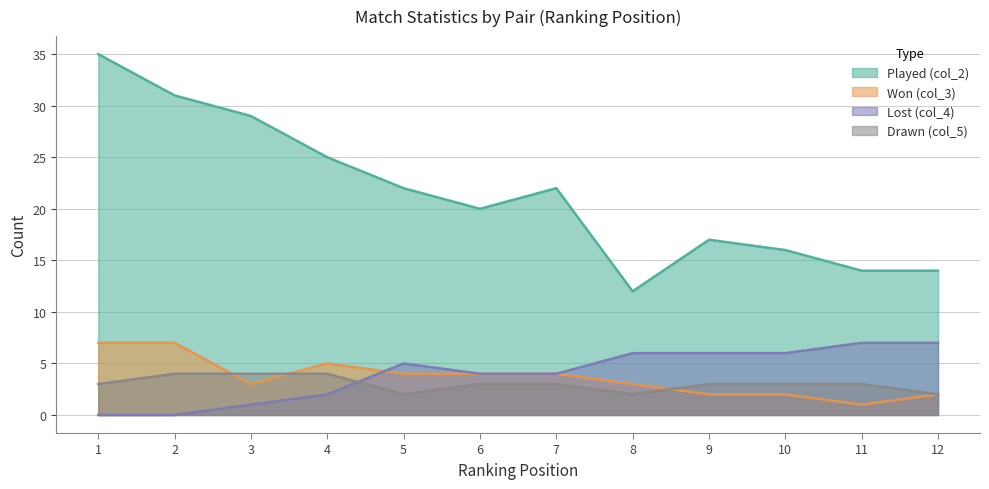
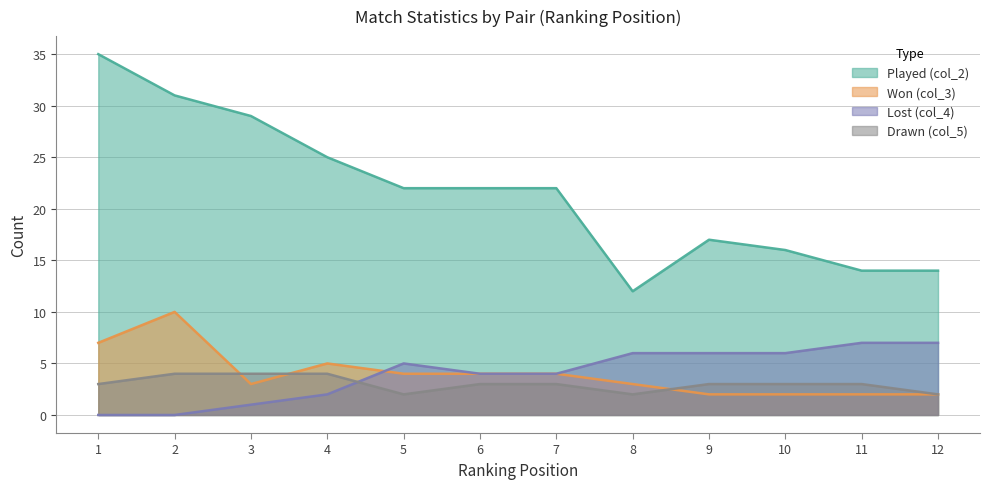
  {
    "Played (col_2)": {
      "1": 35,
      "2": 31,
      "3": 29,
      "4": 25,
      "5": 22,
-     "6": 20,
+     "6": 22,
      "7": 22,
      "8": 12,
      "9": 17,
      "10": 16,
      "11": 14,
      "12": 14
    },
    "Won (col_3)": {
      "1": 7,
-     "2": 7,
+     "2": 10,
      "3": 3,
      "4": 5,
      "5": 4,
      "8": 3,
      "9": 2,
      "10": 2,
-     "11": 1
+     "11": 2
    }
  }
